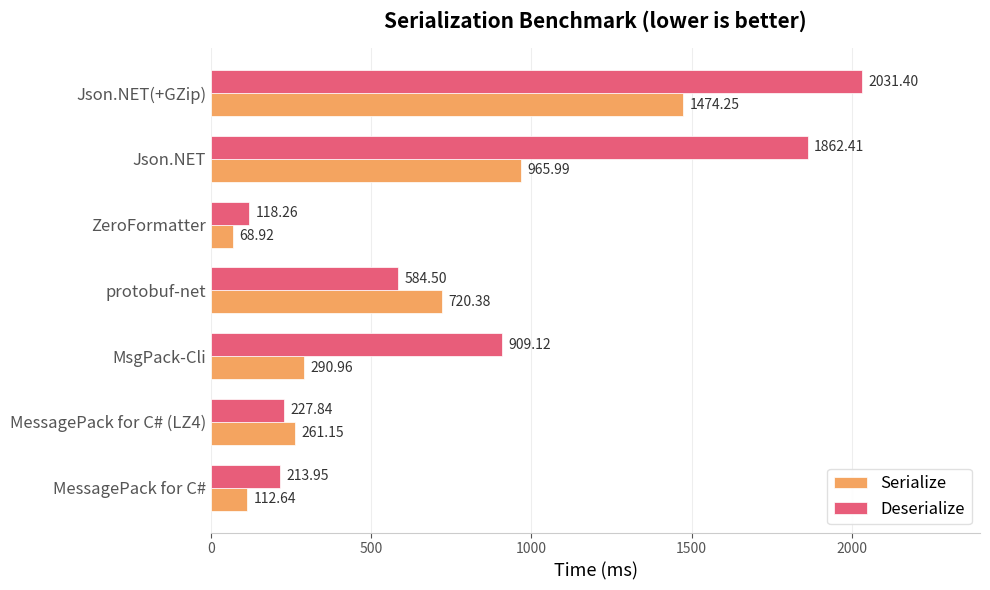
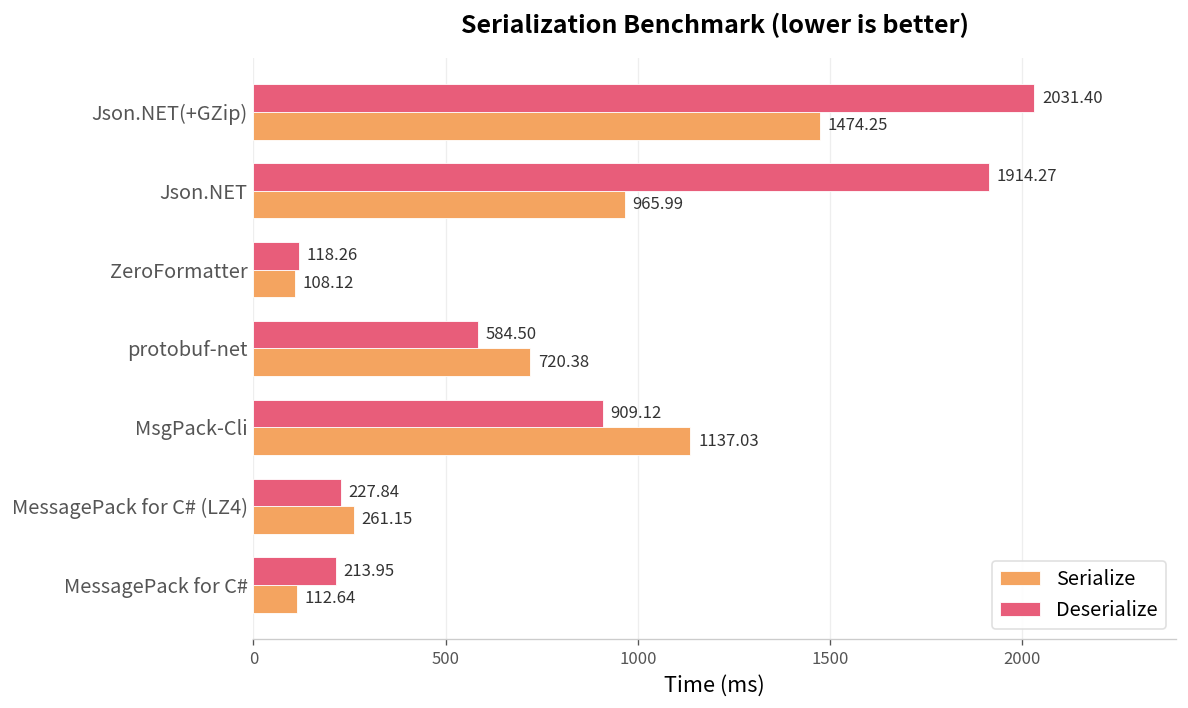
  {
    "Serialize": {
      "Json.NET(+GZip)": 1474.25,
      "Json.NET": 965.99,
-     "ZeroFormatter": 68.92,
+     "ZeroFormatter": 108.12,
      "protobuf-net": 720.38,
-     "MsgPack-Cli": 290.96,
+     "MsgPack-Cli": 1137.03,
      "MessagePack for C# (LZ4)": 261.15,
      "MessagePack for C#": 112.64
    },
    "Deserialize": {
      "Json.NET(+GZip)": 2031.40,
-     "Json.NET": 1862.41,
+     "Json.NET": 1914.27,
      "ZeroFormatter": 118.26,
      "protobuf-net": 584.50,
      "MsgPack-Cli": 909.12,
      "MessagePack for C# (LZ4)": 227.84,
      "MessagePack for C#": 213.95
    }
  }
